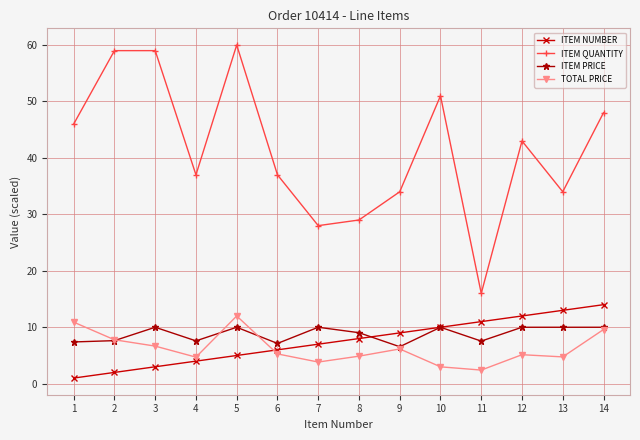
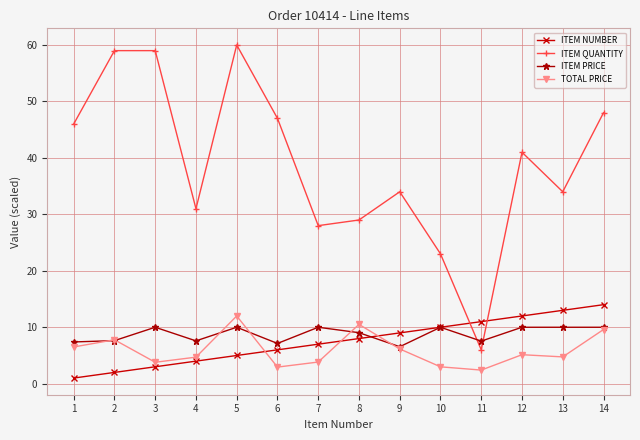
  {
    "ITEM QUANTITY": {
      "1": 46,
      "2": 59,
      "3": 59,
-     "4": 37,
+     "4": 31,
      "5": 60,
-     "6": 37,
+     "6": 47,
      "7": 28,
      "8": 29,
      "9": 34,
-     "10": 51,
-     "11": 16,
-     "12": 43,
+     "10": 23,
+     "11": 6,
+     "12": 41,
      "13": 34,
      "14": 48
    },
    "TOTAL PRICE": {
-     "1": 11,
-     "3": 7,
+     "1": 7,
+     "3": 4,
      "4": 5,
      "5": 12,
-     "6": 5,
+     "6": 3,
      "7": 4,
-     "8": 5,
+     "8": 11,
      "10": 3,
      "11": 2,
      "12": 5,
      "13": 5
    }
  }
